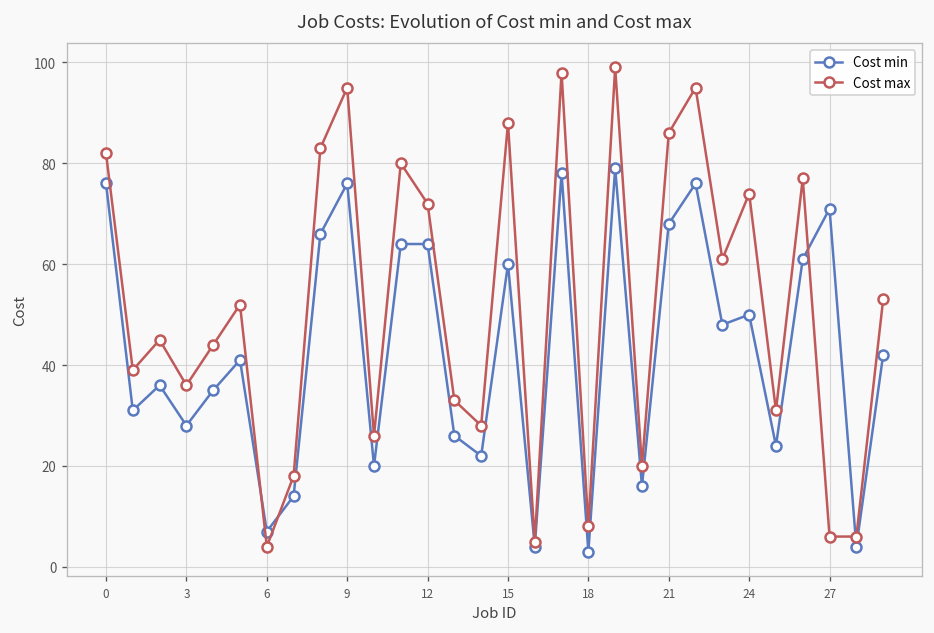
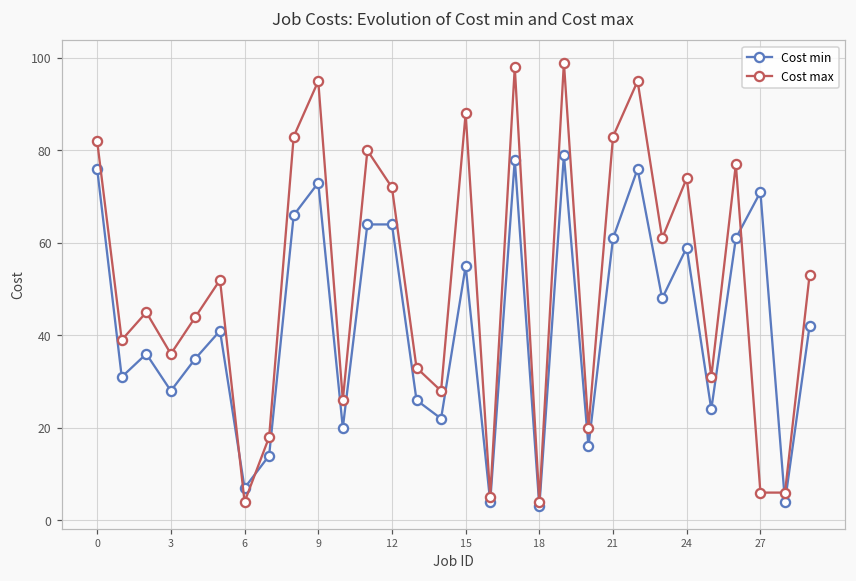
  {
    "Cost min": {
      "0": 76,
      "3": 28,
      "6": 7,
-     "9": 76,
+     "9": 73,
      "12": 64,
-     "15": 60,
+     "15": 55,
      "18": 3,
-     "21": 68,
-     "24": 50,
+     "21": 61,
+     "24": 59,
      "27": 71
    },
    "Cost max": {
      "0": 82,
      "3": 36,
      "6": 4,
      "9": 95,
      "12": 72,
      "15": 88,
-     "18": 8,
-     "21": 86,
+     "18": 4,
+     "21": 83,
      "24": 74,
      "27": 6
    }
  }
